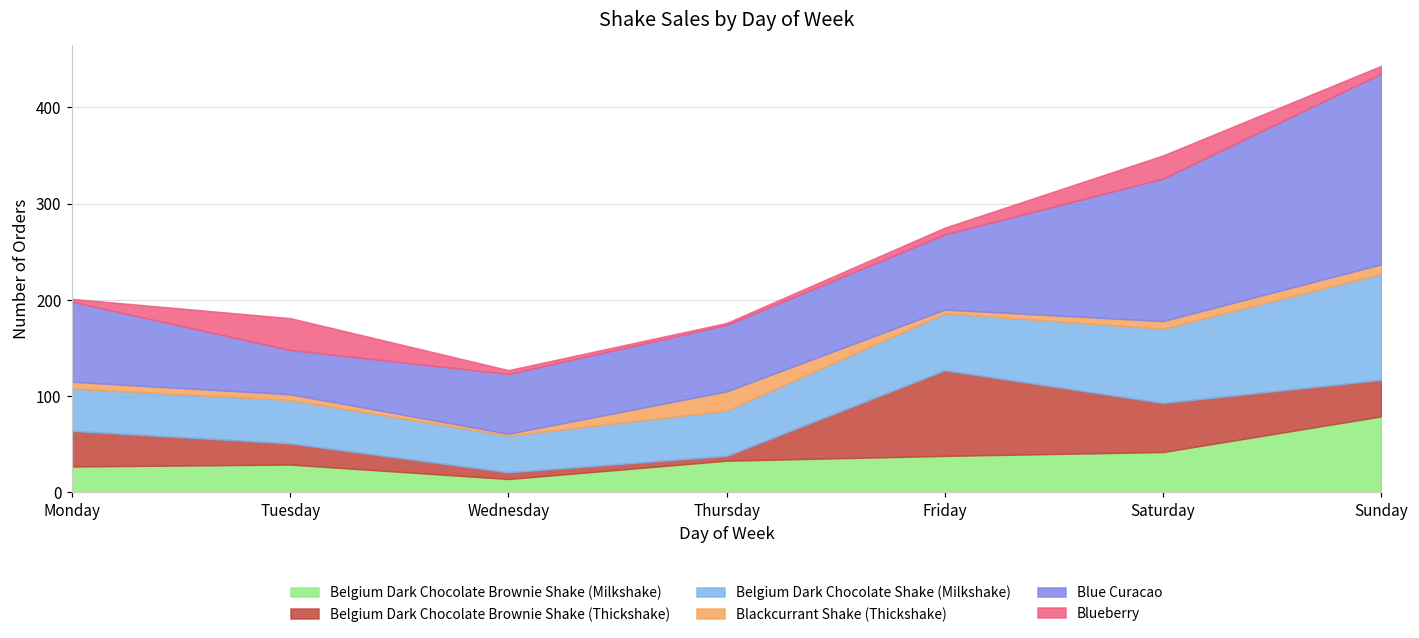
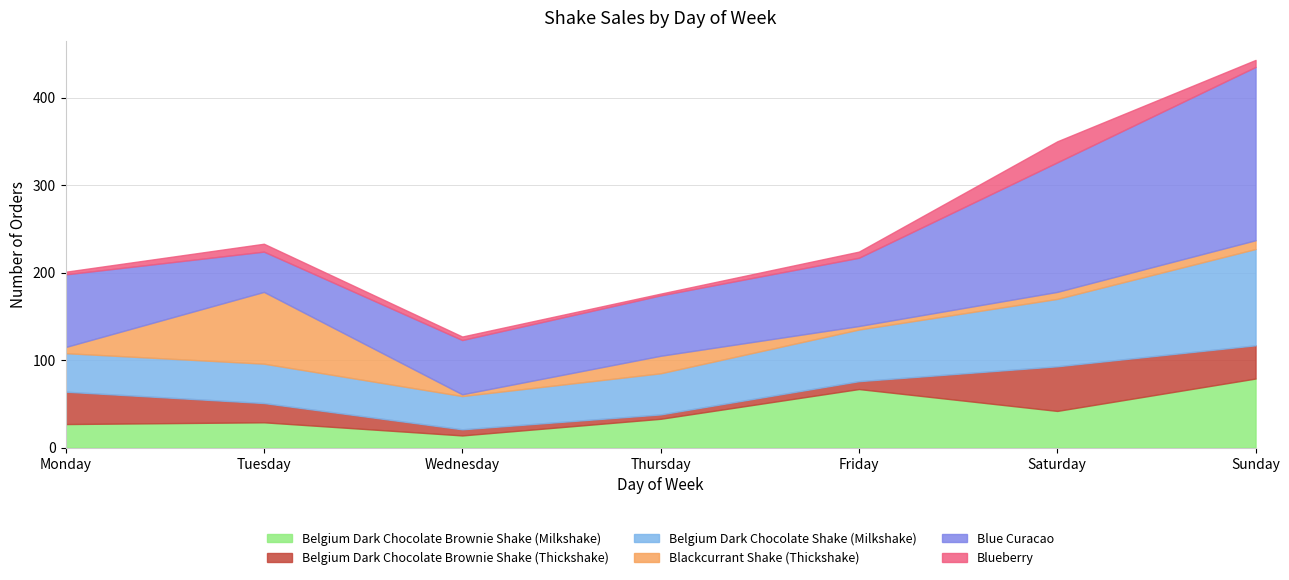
  {
    "Belgium Dark Chocolate Brownie Shake (Milkshake)": {
      "Monday": 30,
      "Tuesday": 30,
      "Wednesday": 10,
      "Thursday": 30,
-     "Friday": 40,
+     "Friday": 70,
      "Saturday": 40,
      "Sunday": 80
    },
    "Belgium Dark Chocolate Brownie Shake (Thickshake)": {
      "Monday": 40,
      "Tuesday": 20,
      "Wednesday": 10,
      "Thursday": 10,
-     "Friday": 90,
+     "Friday": 10,
      "Saturday": 50,
      "Sunday": 40
    },
    "Blackcurrant Shake (Thickshake)": {
      "Monday": 10,
-     "Tuesday": 10,
+     "Tuesday": 80,
      "Thursday": 20,
      "Friday": 0,
      "Saturday": 10,
      "Sunday": 10
    },
    "Blueberry": {
      "Monday": 0,
-     "Tuesday": 30,
+     "Tuesday": 10,
      "Wednesday": 0,
      "Friday": 10,
      "Saturday": 20,
      "Sunday": 10
    }
  }
